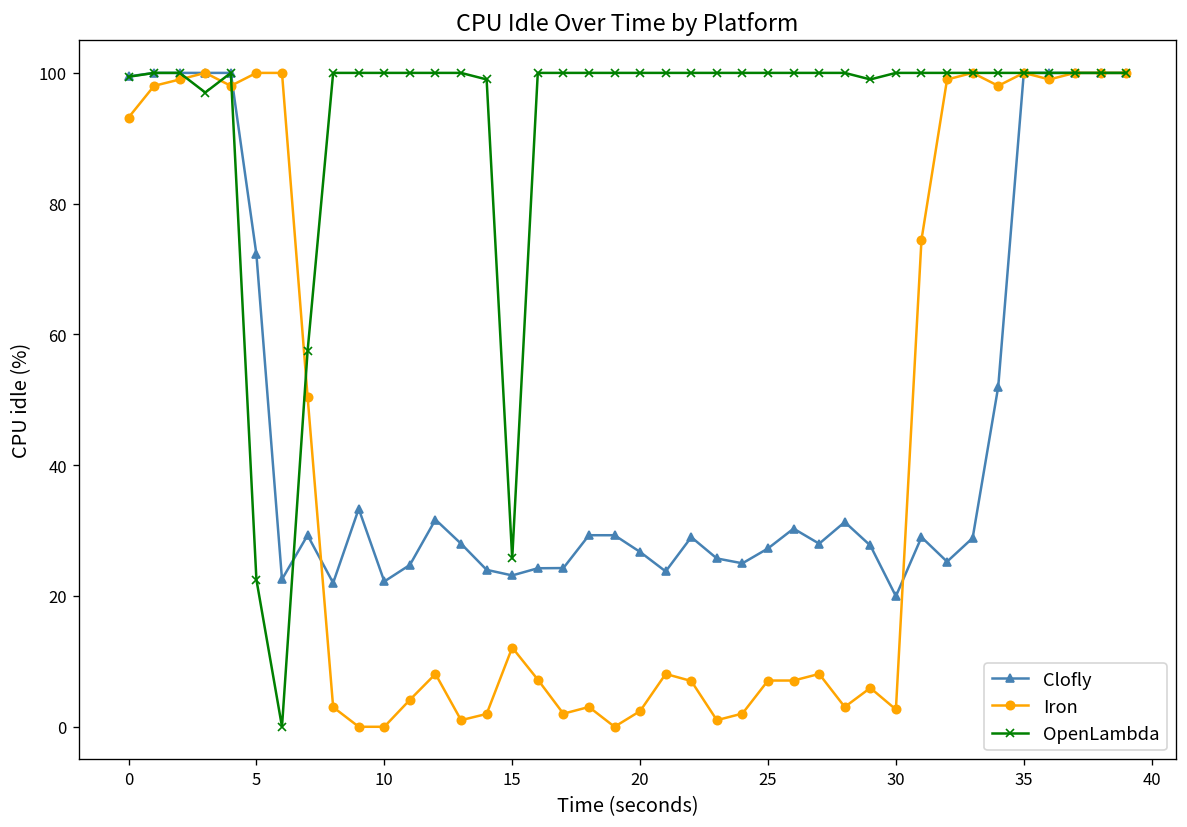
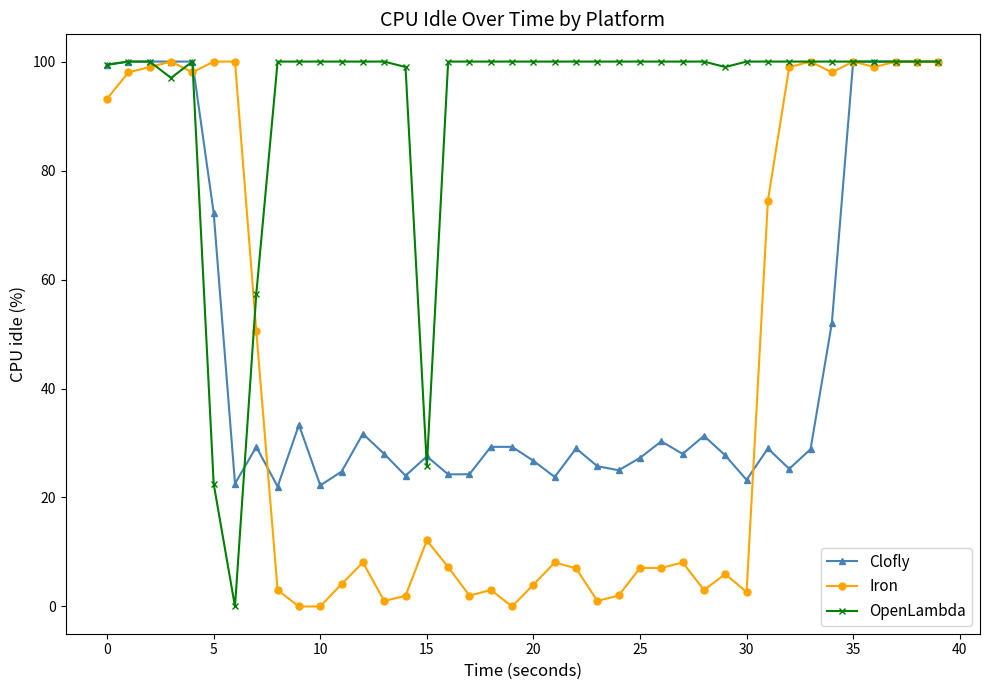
  {
    "Clofly": {
      "5": 72,
      "10": 22,
-     "15": 23,
+     "15": 28,
      "20": 27,
      "25": 27,
-     "30": 20
+     "30": 23
    },
    "Iron": {
      "0": 93,
      "5": 100,
      "10": 0,
      "15": 12,
-     "20": 2,
+     "20": 4,
      "25": 7,
      "30": 3
    },
    "OpenLambda": {
      "5": 23,
      "10": 100,
      "15": 26,
      "20": 100,
      "25": 100,
      "30": 100
    }
  }
